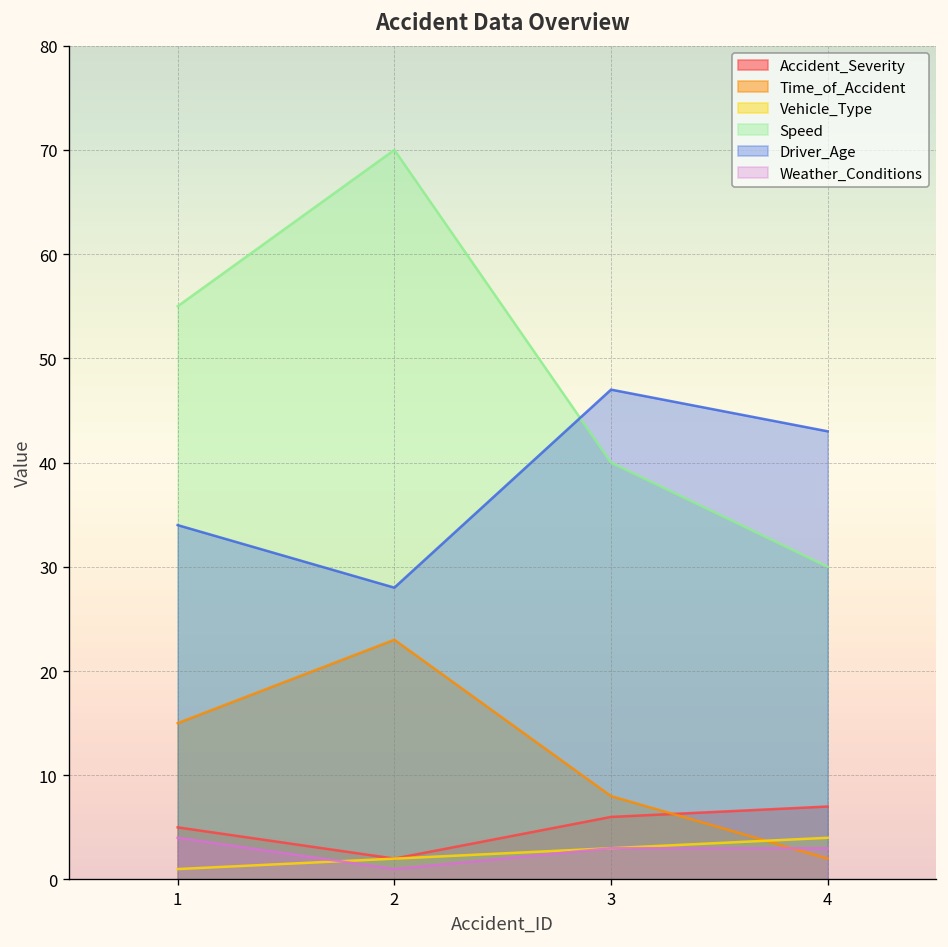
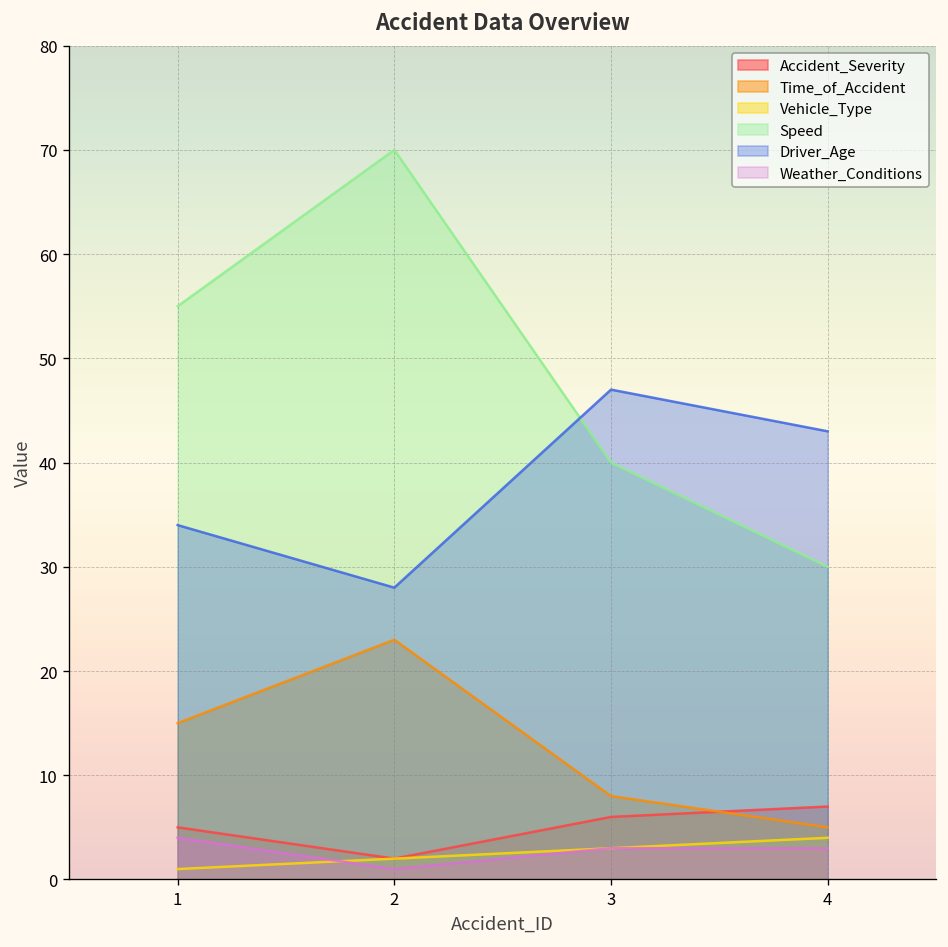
  {
    "Accident_Severity": {
      "1": 5,
      "3": 6,
      "4": 7
    },
    "Time_of_Accident": {
      "1": 15,
      "2": 23,
      "3": 8,
-     "4": 2
+     "4": 5
    },
    "Vehicle_Type": {
      "1": 1,
      "4": 4
    },
    "Speed": {
      "1": 55,
      "2": 70,
      "3": 40,
      "4": 30
    },
    "Driver_Age": {
      "1": 34,
      "2": 28,
      "3": 47,
      "4": 43
    },
    "Weather_Conditions": {
      "1": 4,
      "2": 1,
      "4": 3
    }
  }
